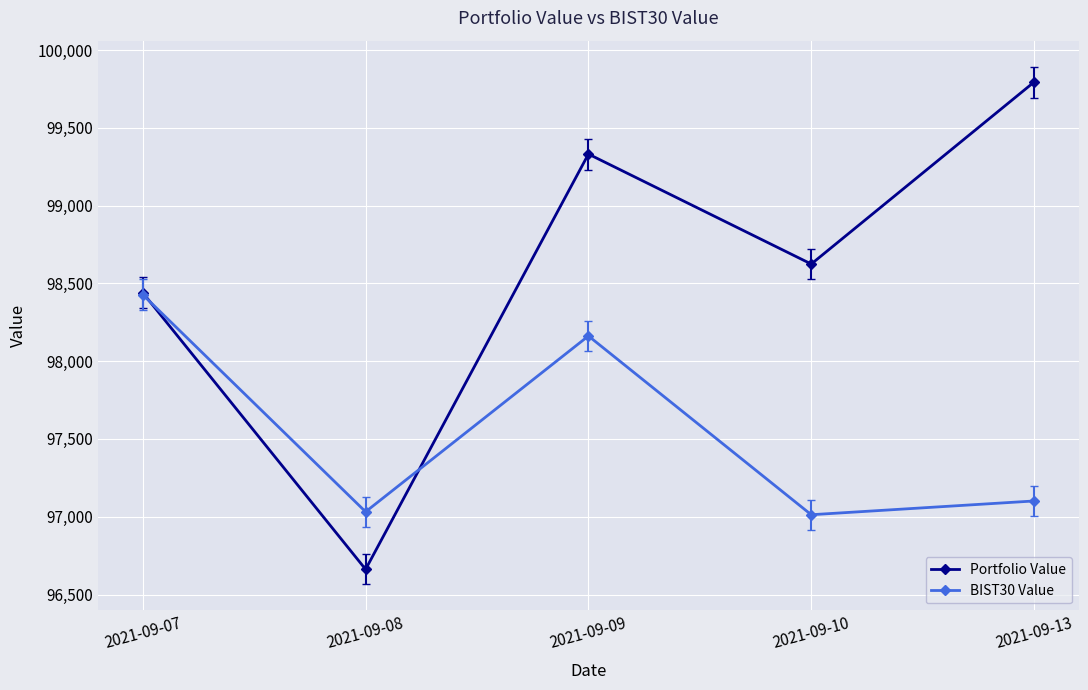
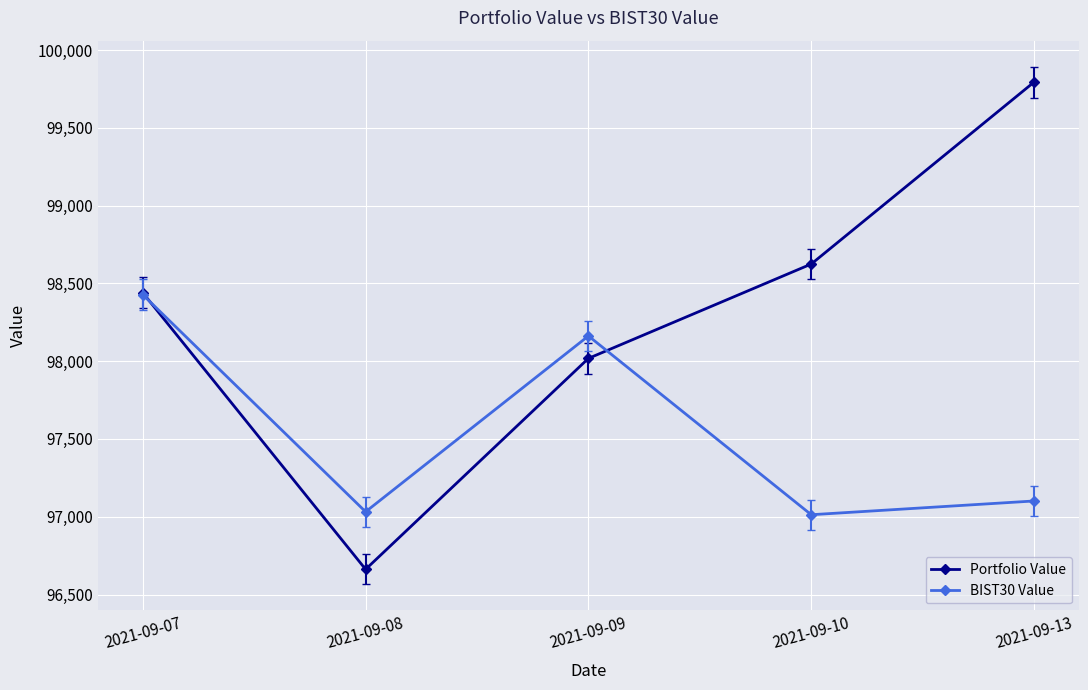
  {
    "Portfolio Value": {
      "2021-09-08": "96,660",
-     "2021-09-09": "99,330",
+     "2021-09-09": "98,020",
      "2021-09-10": "98,620",
      "2021-09-13": "99,790"
    }
  }
